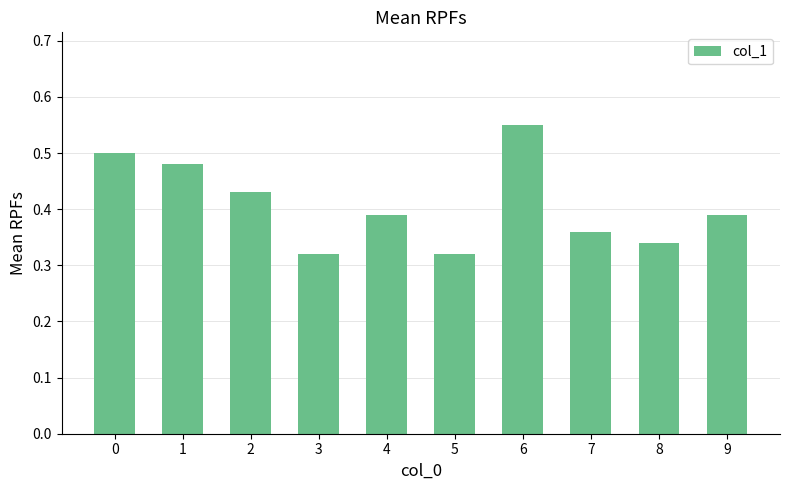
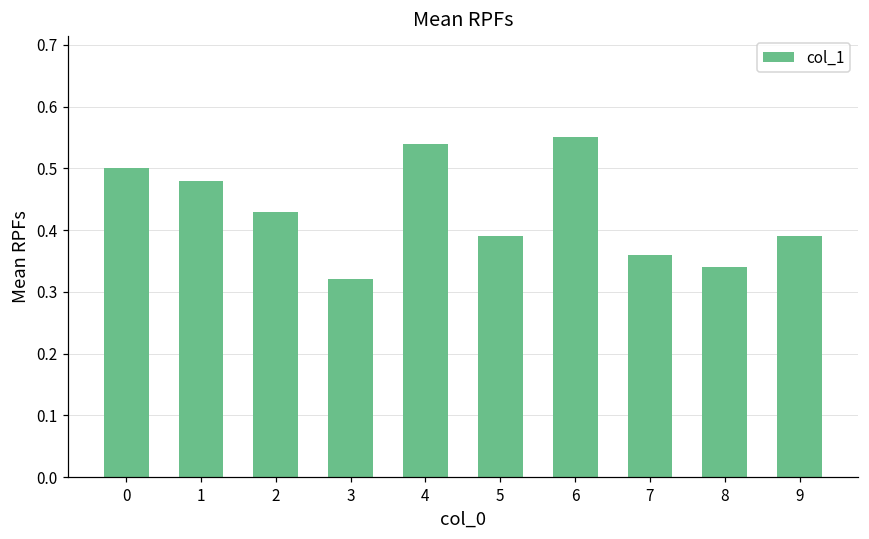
  {
    "0": 0.50,
    "1": 0.48,
    "2": 0.43,
    "3": 0.32,
-   "4": 0.39,
-   "5": 0.32,
+   "4": 0.54,
+   "5": 0.39,
    "6": 0.55,
    "7": 0.36,
    "8": 0.34,
    "9": 0.39
  }
